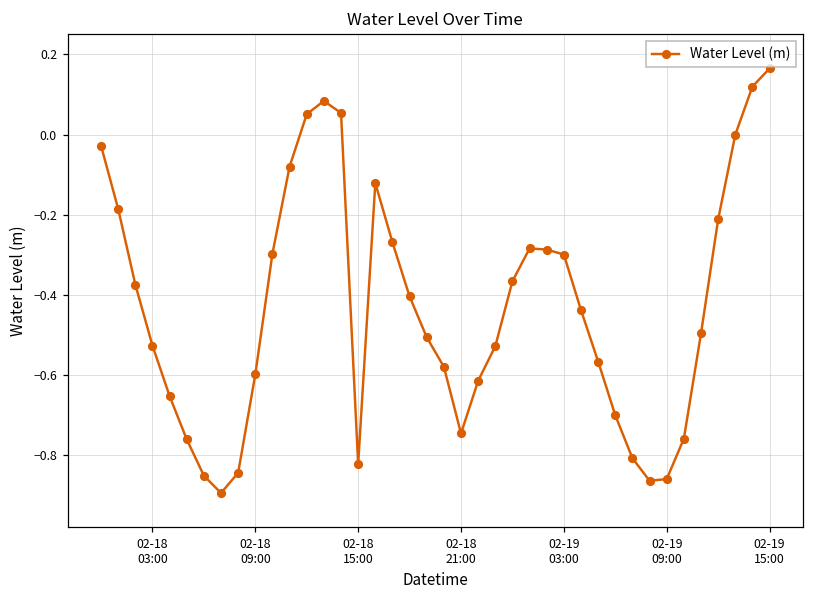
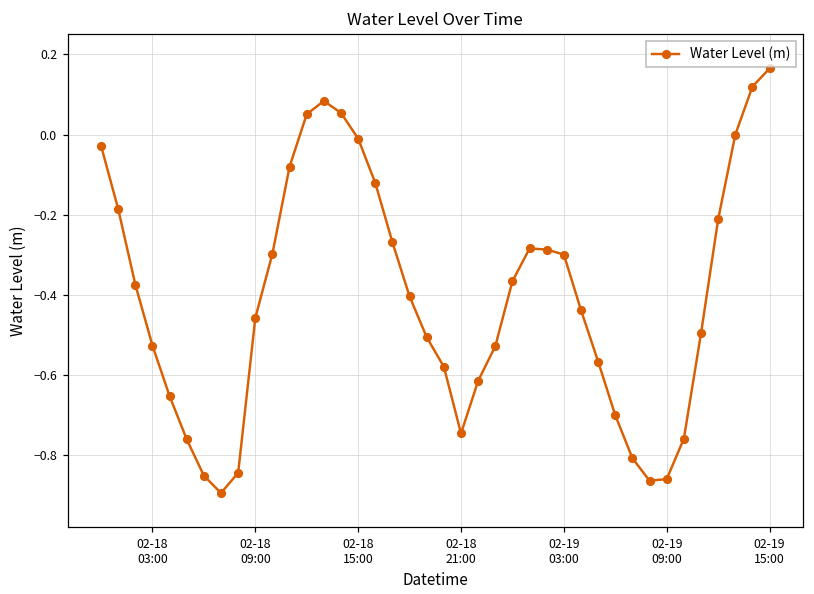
  {
    "02-18 03:00": -0.53,
-   "02-18 09:00": -0.60,
-   "02-18 15:00": -0.82,
+   "02-18 09:00": -0.46,
+   "02-18 15:00": -0.01,
    "02-18 21:00": -0.75,
    "02-19 03:00": -0.30,
    "02-19 09:00": -0.86,
    "02-19 15:00": 0.17
  }
